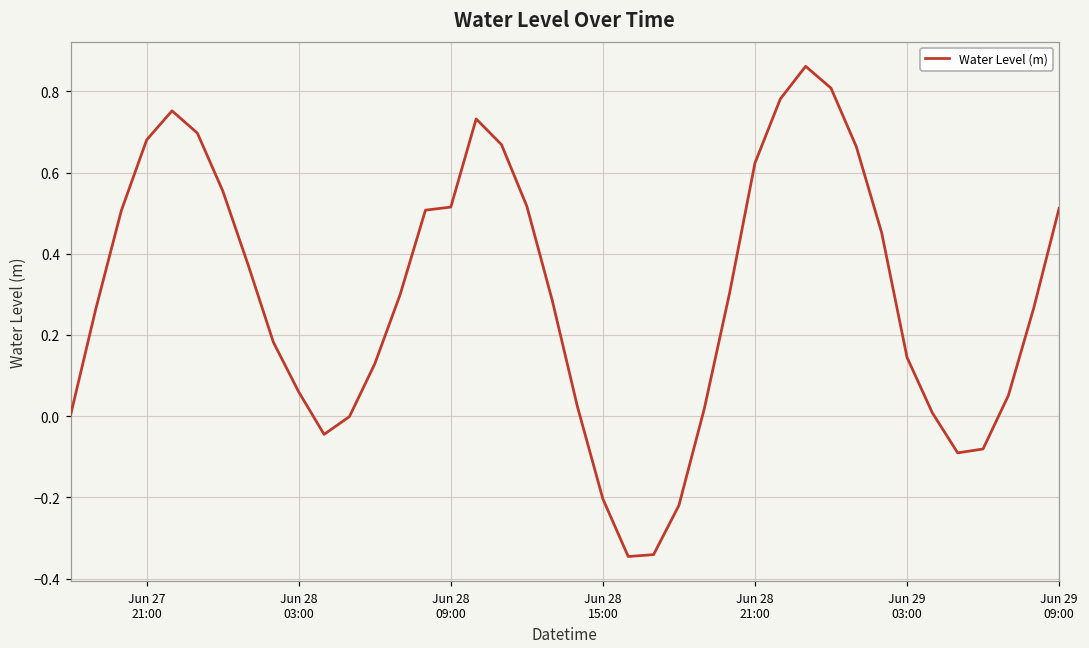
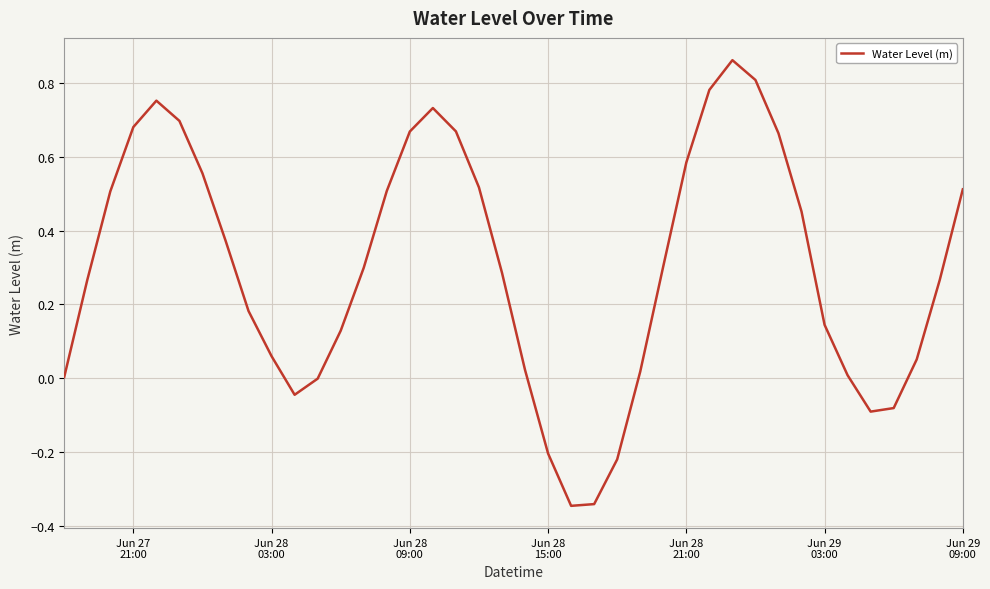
  {
    "Jun 27 21:00": 0.68,
    "Jun 28 03:00": 0.06,
-   "Jun 28 09:00": 0.52,
+   "Jun 28 09:00": 0.67,
    "Jun 28 15:00": -0.20,
-   "Jun 28 21:00": 0.62,
+   "Jun 28 21:00": 0.58,
    "Jun 29 03:00": 0.14,
    "Jun 29 09:00": 0.51
  }
